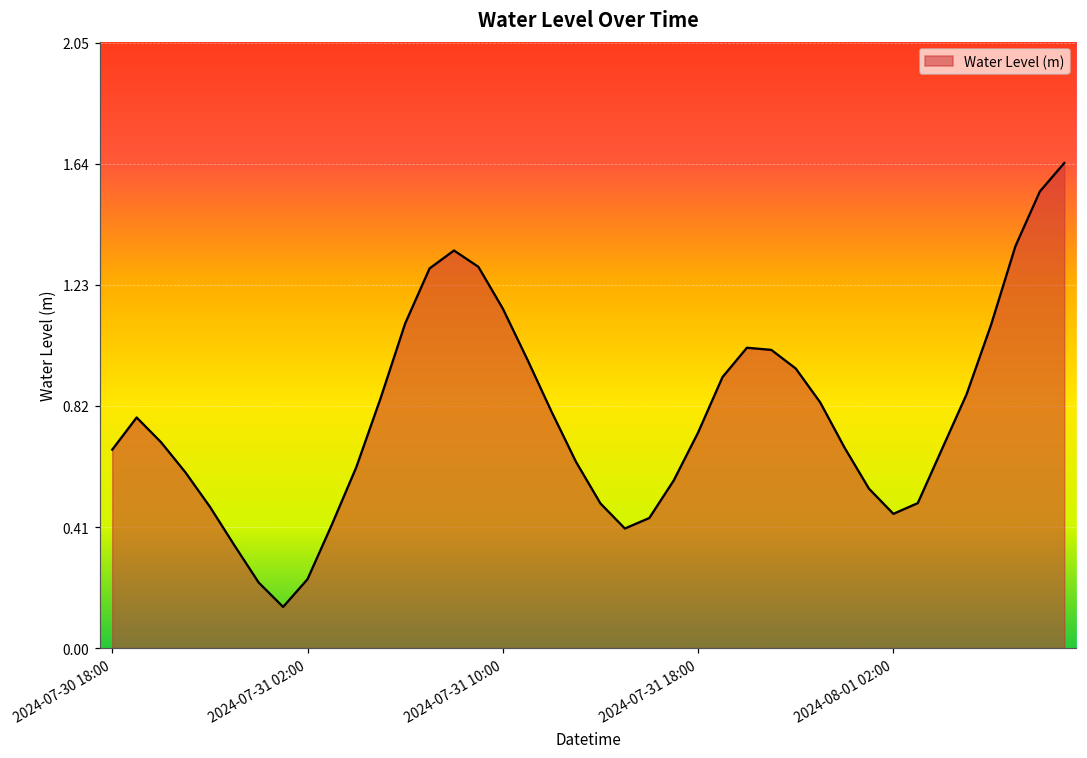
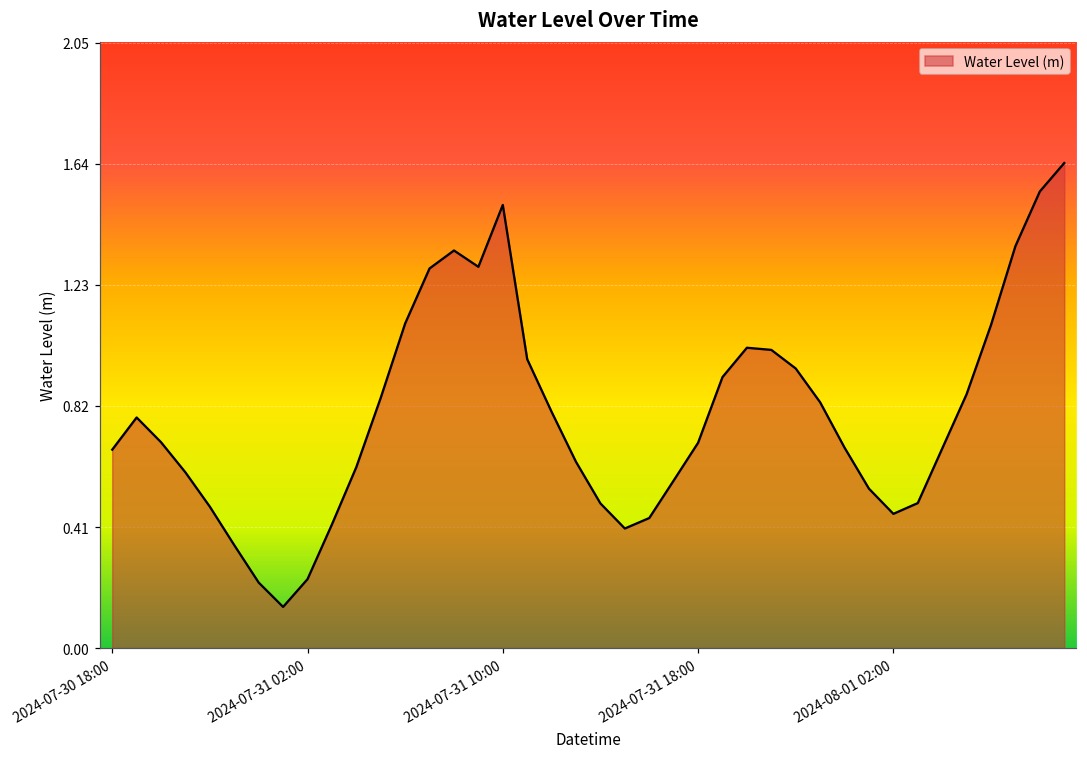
  {
    "2024-07-30 18:00": 0.67,
    "2024-07-31 02:00": 0.23,
-   "2024-07-31 10:00": 1.15,
-   "2024-07-31 18:00": 0.73,
+   "2024-07-31 10:00": 1.50,
+   "2024-07-31 18:00": 0.70,
    "2024-08-01 02:00": 0.45
  }
